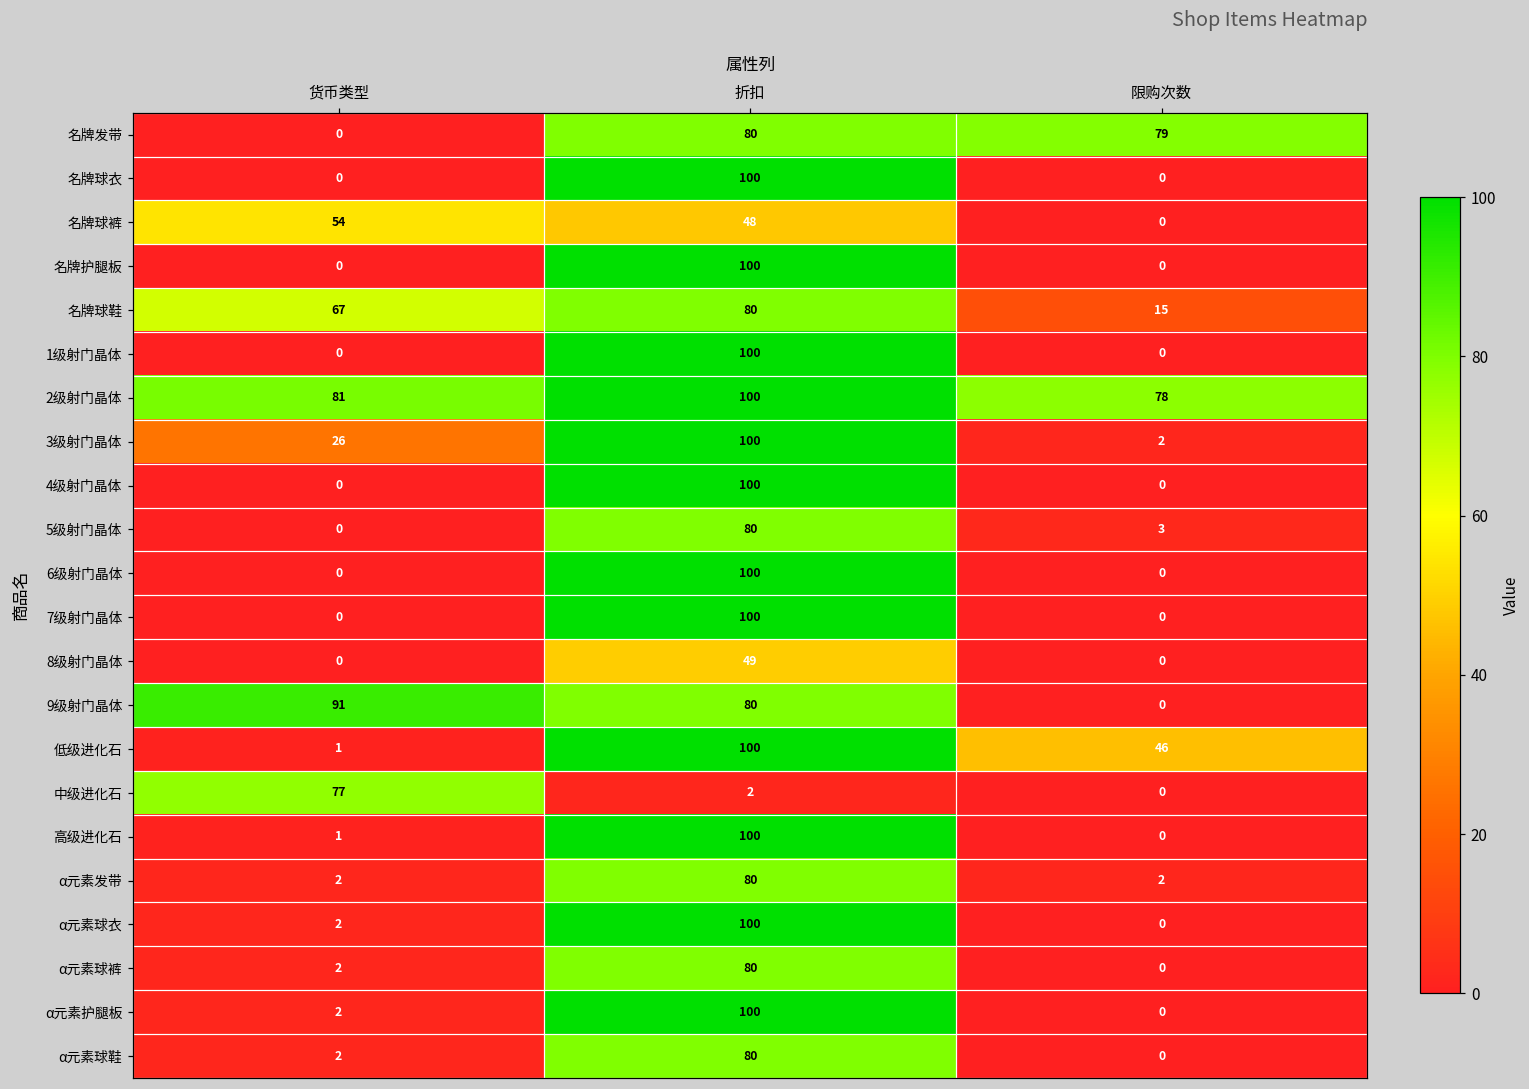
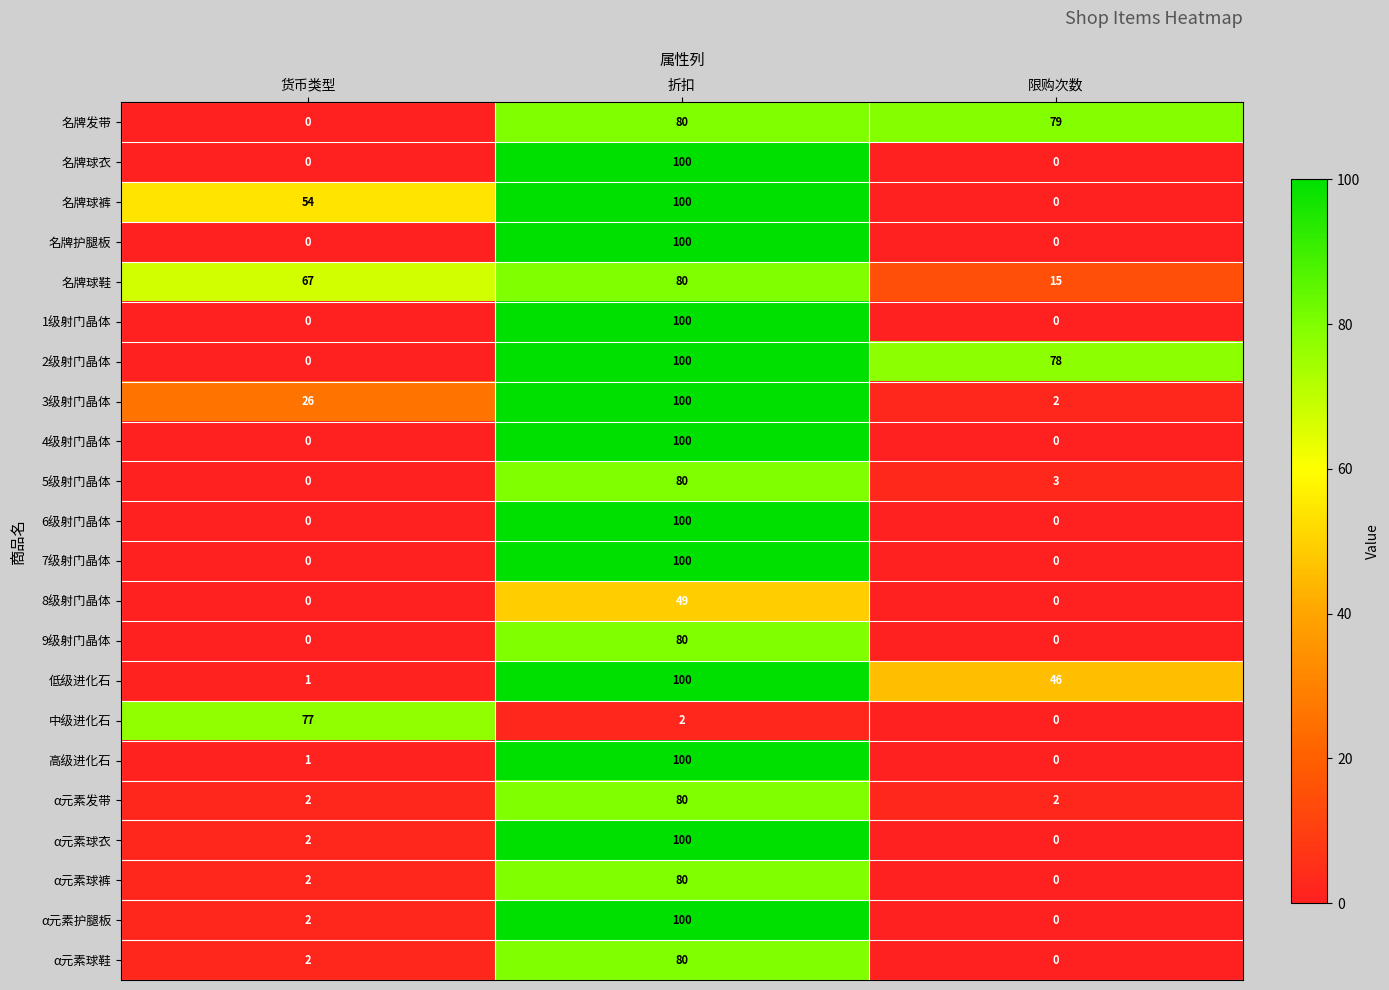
  {
    "名牌发带": {
      "货币类型": 0,
      "折扣": 80,
      "限购次数": 79
    },
    "名牌球衣": {
      "货币类型": 0,
      "折扣": 100,
      "限购次数": 0
    },
    "名牌球裤": {
      "货币类型": 54,
-     "折扣": 48,
+     "折扣": 100,
      "限购次数": 0
    },
    "名牌护腿板": {
      "货币类型": 0,
      "折扣": 100,
      "限购次数": 0
    },
    "名牌球鞋": {
      "货币类型": 67,
      "折扣": 80,
      "限购次数": 15
    },
    "1级射门晶体": {
      "货币类型": 0,
      "折扣": 100,
      "限购次数": 0
    },
    "2级射门晶体": {
-     "货币类型": 81,
+     "货币类型": 0,
      "折扣": 100,
      "限购次数": 78
    },
    "3级射门晶体": {
      "货币类型": 26,
      "折扣": 100,
      "限购次数": 2
    },
    "4级射门晶体": {
      "货币类型": 0,
      "折扣": 100,
      "限购次数": 0
    },
    "5级射门晶体": {
      "货币类型": 0,
      "折扣": 80,
      "限购次数": 3
    },
    "6级射门晶体": {
      "货币类型": 0,
      "折扣": 100,
      "限购次数": 0
    },
    "7级射门晶体": {
      "货币类型": 0,
      "折扣": 100,
      "限购次数": 0
    },
    "8级射门晶体": {
      "货币类型": 0,
      "折扣": 49,
      "限购次数": 0
    },
    "9级射门晶体": {
-     "货币类型": 91,
+     "货币类型": 0,
      "折扣": 80,
      "限购次数": 0
    },
    "低级进化石": {
      "货币类型": 1,
      "折扣": 100,
      "限购次数": 46
    },
    "中级进化石": {
      "货币类型": 77,
      "折扣": 2,
      "限购次数": 0
    },
    "高级进化石": {
      "货币类型": 1,
      "折扣": 100,
      "限购次数": 0
    },
    "α元素发带": {
      "货币类型": 2,
      "折扣": 80,
      "限购次数": 2
    },
    "α元素球衣": {
      "货币类型": 2,
      "折扣": 100,
      "限购次数": 0
    },
    "α元素球裤": {
      "货币类型": 2,
      "折扣": 80,
      "限购次数": 0
    },
    "α元素护腿板": {
      "货币类型": 2,
      "折扣": 100,
      "限购次数": 0
    },
    "α元素球鞋": {
      "货币类型": 2,
      "折扣": 80,
      "限购次数": 0
    }
  }
